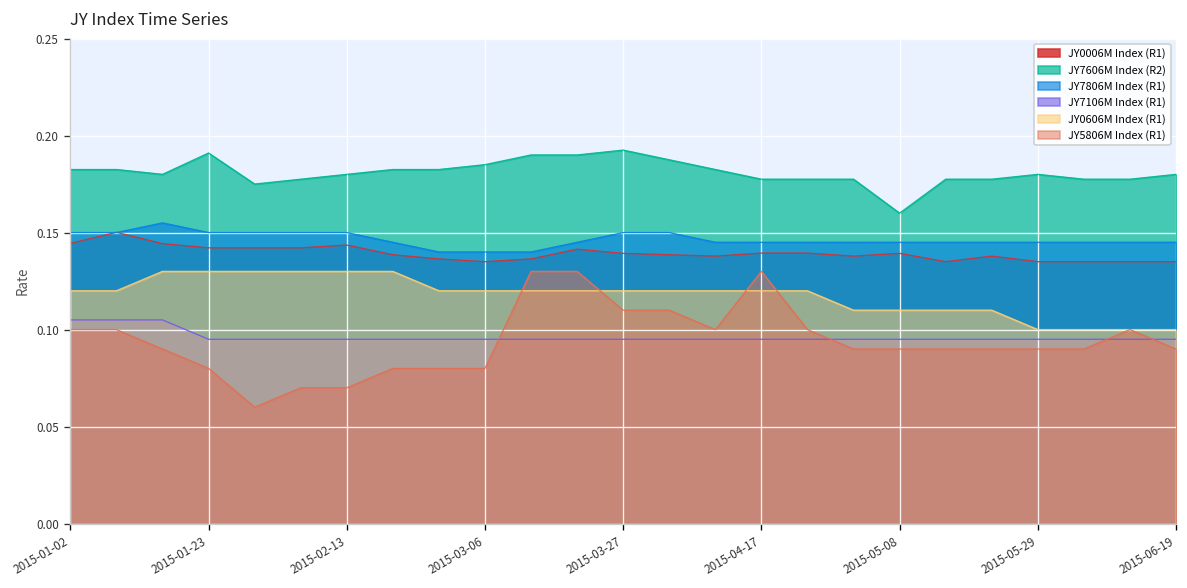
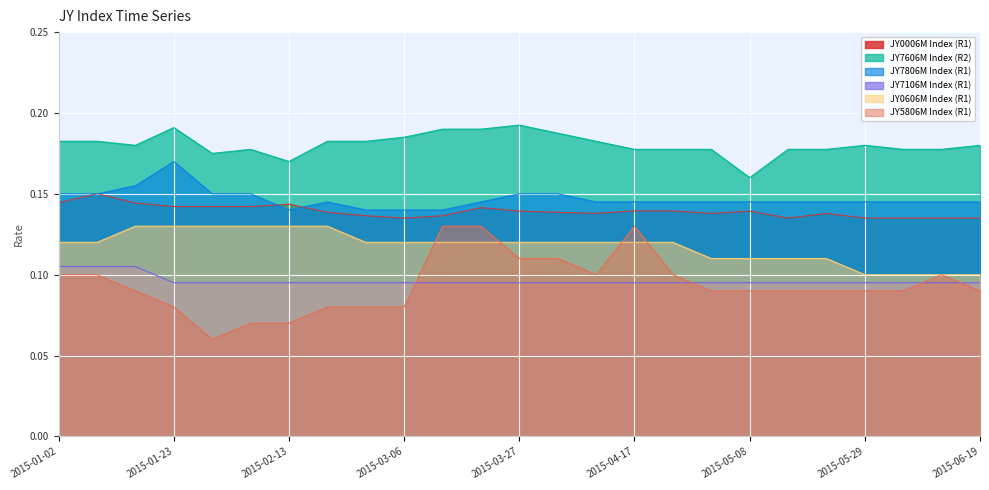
  {
    "JY0006M Index (R1)": {
      "2015-01-02": 0.144,
      "2015-01-23": 0.142,
      "2015-02-13": 0.144,
      "2015-03-06": 0.135,
      "2015-03-27": 0.14,
      "2015-04-17": 0.14,
      "2015-05-08": 0.14,
      "2015-05-29": 0.135,
      "2015-06-19": 0.135
    },
    "JY7606M Index (R2)": {
      "2015-01-02": 0.183,
      "2015-01-23": 0.19,
-     "2015-02-13": 0.18,
+     "2015-02-13": 0.17,
      "2015-03-06": 0.185,
      "2015-03-27": 0.193,
      "2015-04-17": 0.178,
      "2015-05-08": 0.16,
      "2015-05-29": 0.18,
      "2015-06-19": 0.18
    },
    "JY7806M Index (R1)": {
      "2015-01-02": 0.15,
-     "2015-01-23": 0.15,
-     "2015-02-13": 0.15,
+     "2015-01-23": 0.17,
+     "2015-02-13": 0.14,
      "2015-03-06": 0.14,
      "2015-03-27": 0.15,
      "2015-04-17": 0.145,
      "2015-05-08": 0.145,
      "2015-05-29": 0.145,
      "2015-06-19": 0.145
    },
    "JY7106M Index (R1)": {
      "2015-01-02": 0.105,
      "2015-01-23": 0.095,
      "2015-02-13": 0.095,
      "2015-03-06": 0.095,
      "2015-03-27": 0.095,
      "2015-04-17": 0.095,
      "2015-05-08": 0.095,
      "2015-05-29": 0.095,
      "2015-06-19": 0.095
    },
    "JY0606M Index (R1)": {
      "2015-01-02": 0.12,
      "2015-01-23": 0.13,
      "2015-02-13": 0.13,
      "2015-03-06": 0.12,
      "2015-03-27": 0.12,
      "2015-04-17": 0.12,
      "2015-05-08": 0.11,
      "2015-05-29": 0.10,
      "2015-06-19": 0.10
    },
    "JY5806M Index (R1)": {
      "2015-01-02": 0.10,
      "2015-01-23": 0.08,
      "2015-02-13": 0.07,
      "2015-03-06": 0.08,
      "2015-03-27": 0.11,
      "2015-04-17": 0.13,
      "2015-05-08": 0.09,
      "2015-05-29": 0.09,
      "2015-06-19": 0.09
    }
  }
